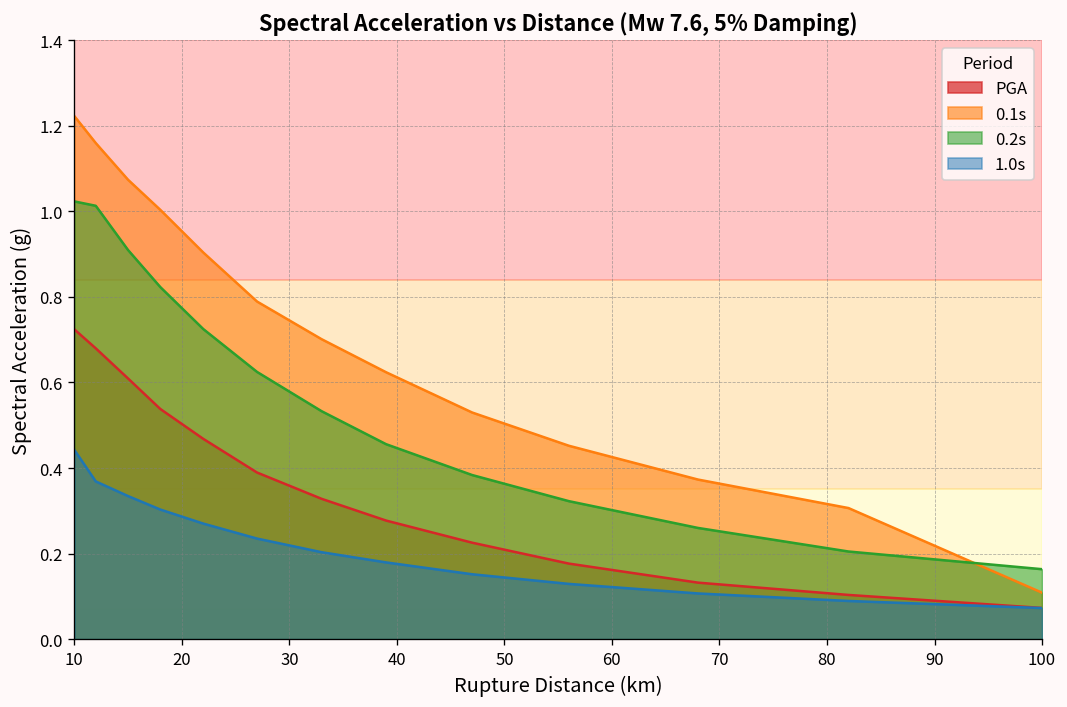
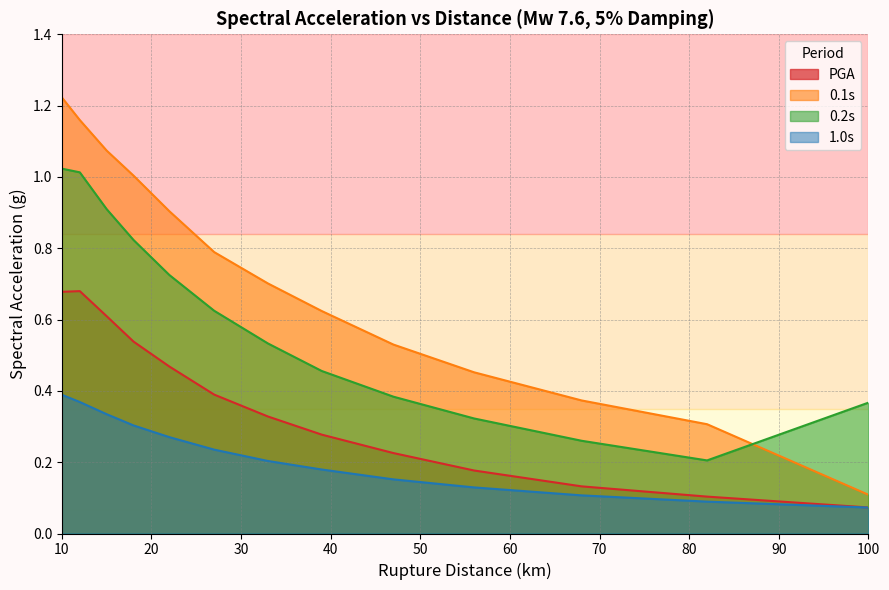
  {
    "PGA": {
-     "10": 0.72
+     "10": 0.68
    },
    "0.1s": {
      "10": 1.22,
      "100": 0.11
    },
    "0.2s": {
      "10": 1.02,
-     "100": 0.16
+     "100": 0.37
    },
    "1.0s": {
-     "10": 0.44
+     "10": 0.39
    }
  }
